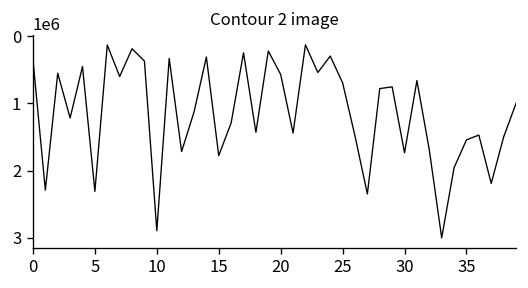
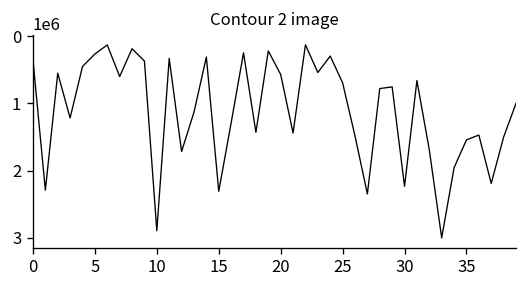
  {
    "0": 400000,
-   "5": 2300000,
+   "5": 300000,
    "10": 2900000,
-   "15": 1800000,
+   "15": 2300000,
    "20": 600000,
    "25": 700000,
-   "30": 1700000,
+   "30": 2200000,
    "35": 1500000
  }
